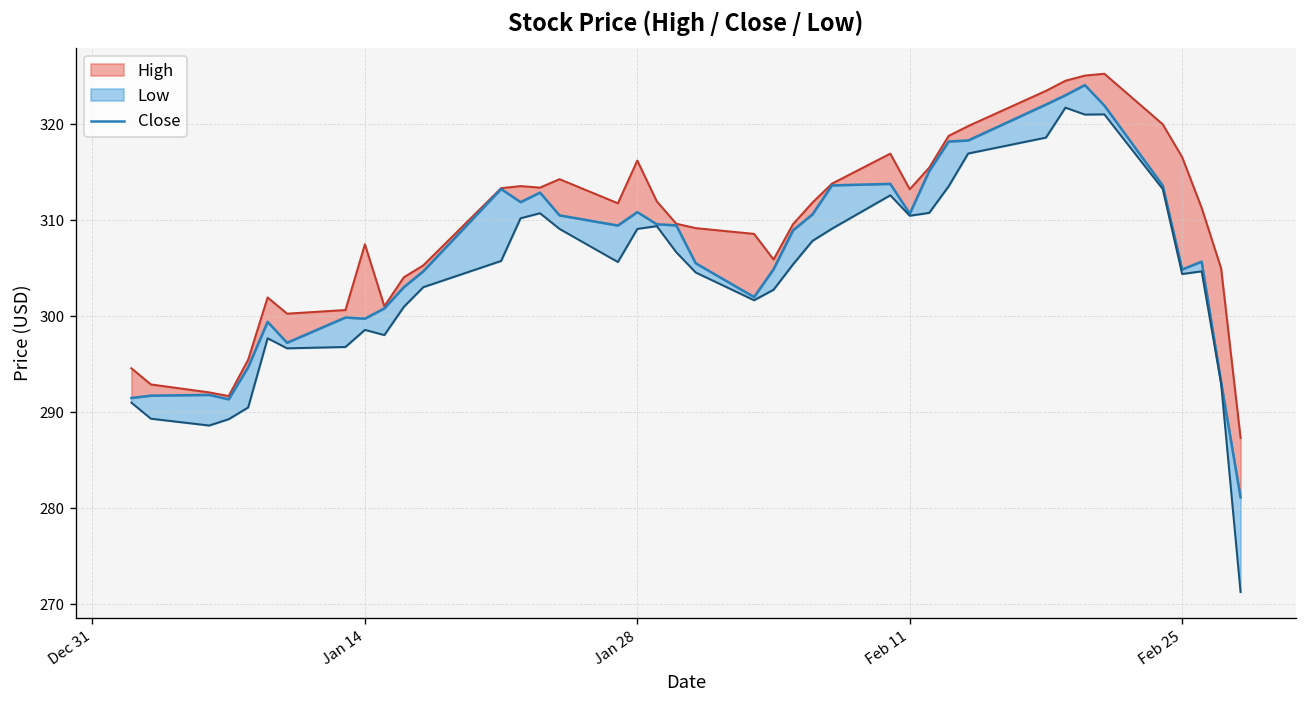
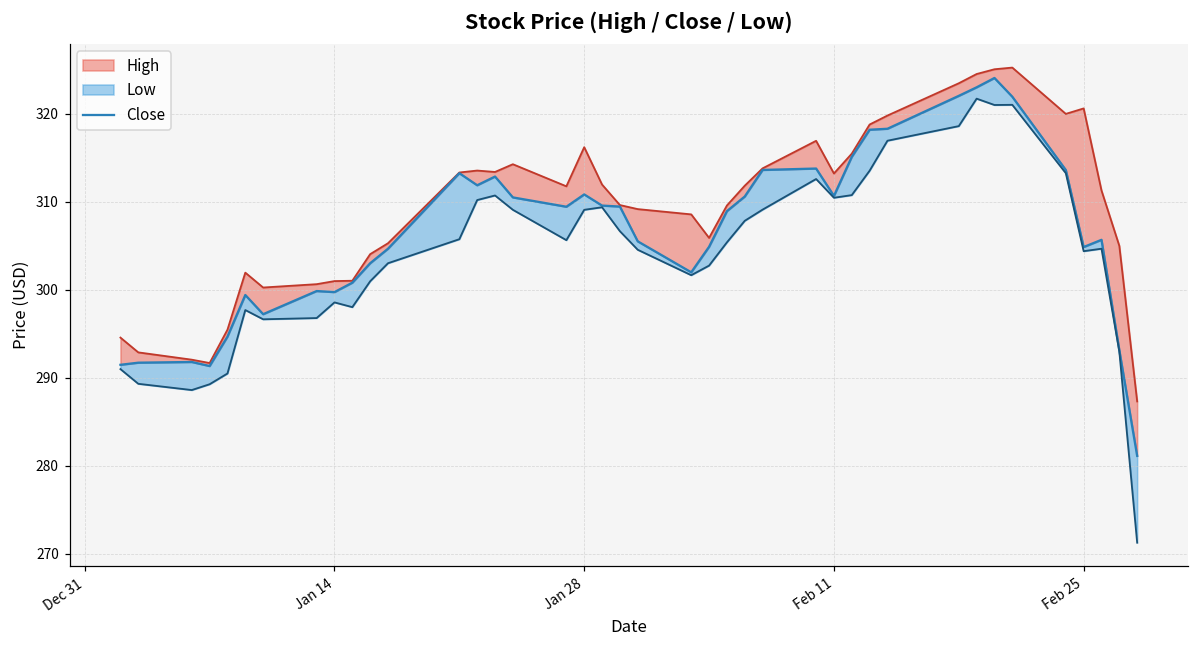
  {
    "High": {
-     "Jan 14": 308,
+     "Jan 14": 301,
      "Jan 28": 316,
      "Feb 11": 313,
-     "Feb 25": 317
+     "Feb 25": 321
    },
    "Low": {
      "Jan 14": 300,
      "Jan 28": 311,
      "Feb 25": 305
    }
  }
